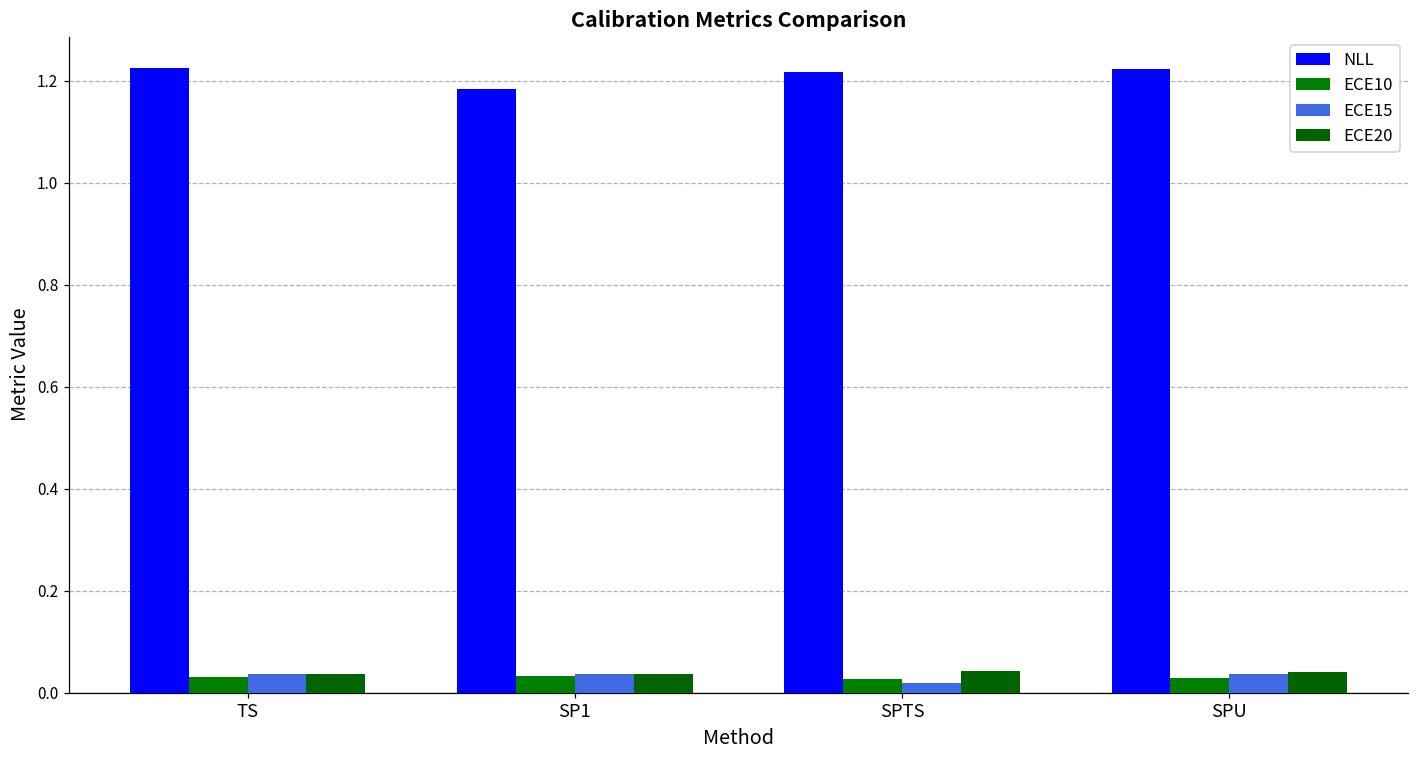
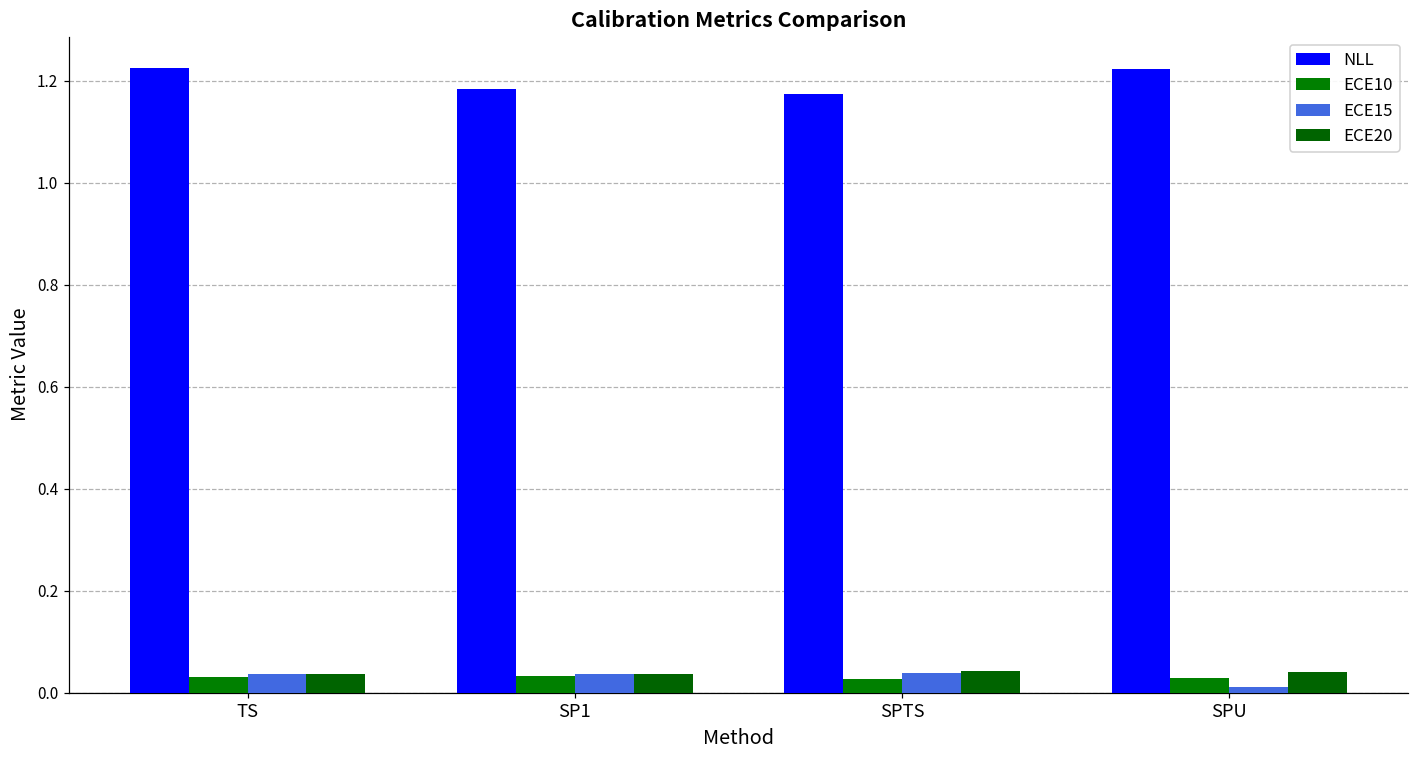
  {
    "NLL": {
      "TS": 1.23,
      "SP1": 1.18,
-     "SPTS": 1.22,
+     "SPTS": 1.17,
      "SPU": 1.22
    },
    "ECE15": {
      "TS": 0.04,
      "SP1": 0.04,
-     "SPTS": 0.02,
-     "SPU": 0.04
+     "SPTS": 0.04,
+     "SPU": 0.01
    }
  }
